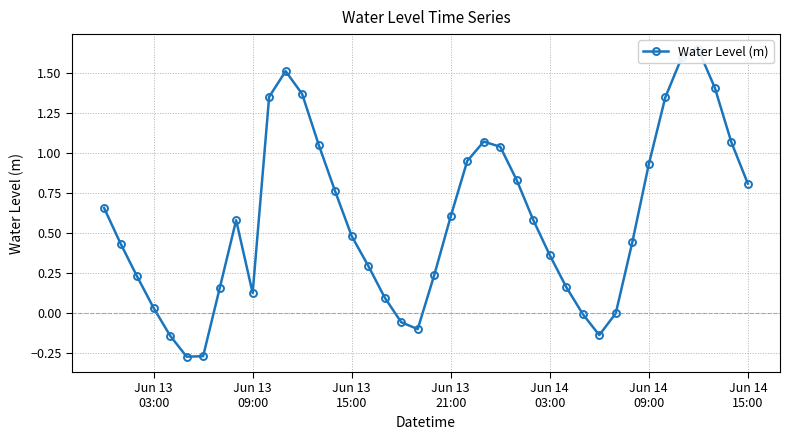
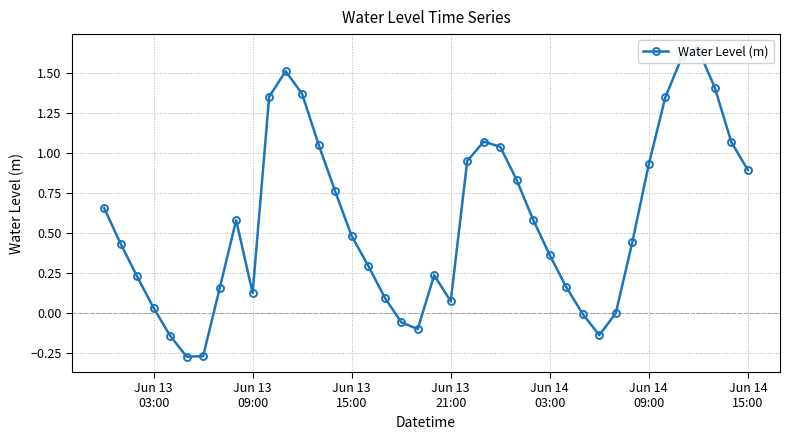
  {
    "Jun 13 03:00": 0.03,
    "Jun 13 09:00": 0.12,
    "Jun 13 15:00": 0.48,
-   "Jun 13 21:00": 0.60,
+   "Jun 13 21:00": 0.07,
    "Jun 14 03:00": 0.36,
    "Jun 14 09:00": 0.93,
-   "Jun 14 15:00": 0.81
+   "Jun 14 15:00": 0.89
  }
